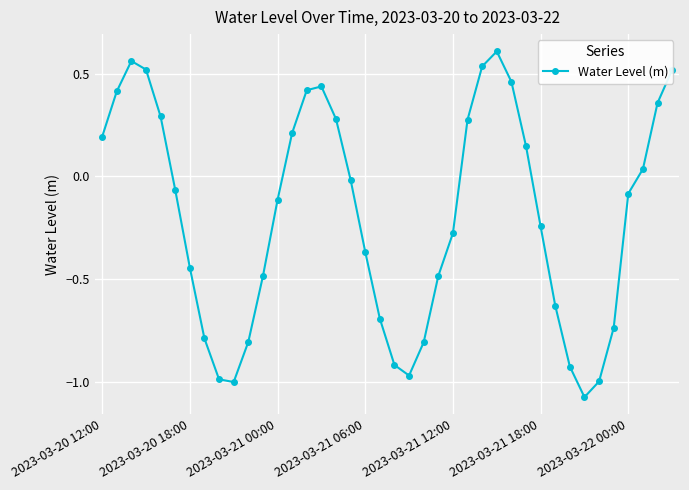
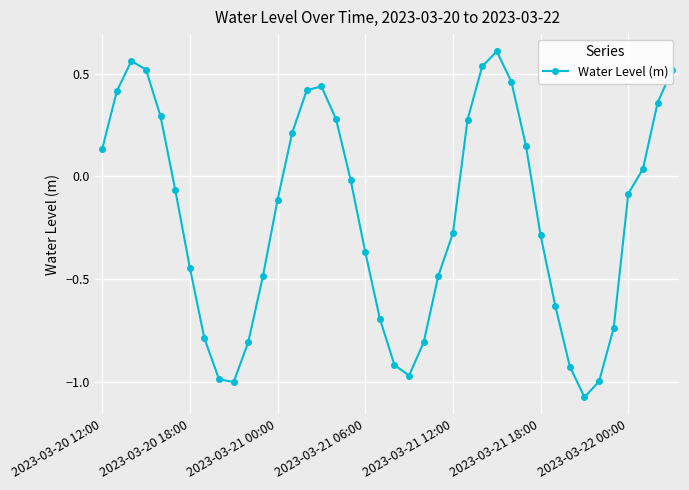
  {
-   "2023-03-20 12:00": 0.19,
+   "2023-03-20 12:00": 0.13,
    "2023-03-20 18:00": -0.44,
    "2023-03-21 00:00": -0.12,
    "2023-03-21 06:00": -0.37,
    "2023-03-21 12:00": -0.28,
-   "2023-03-21 18:00": -0.24,
+   "2023-03-21 18:00": -0.29,
    "2023-03-22 00:00": -0.08
  }
